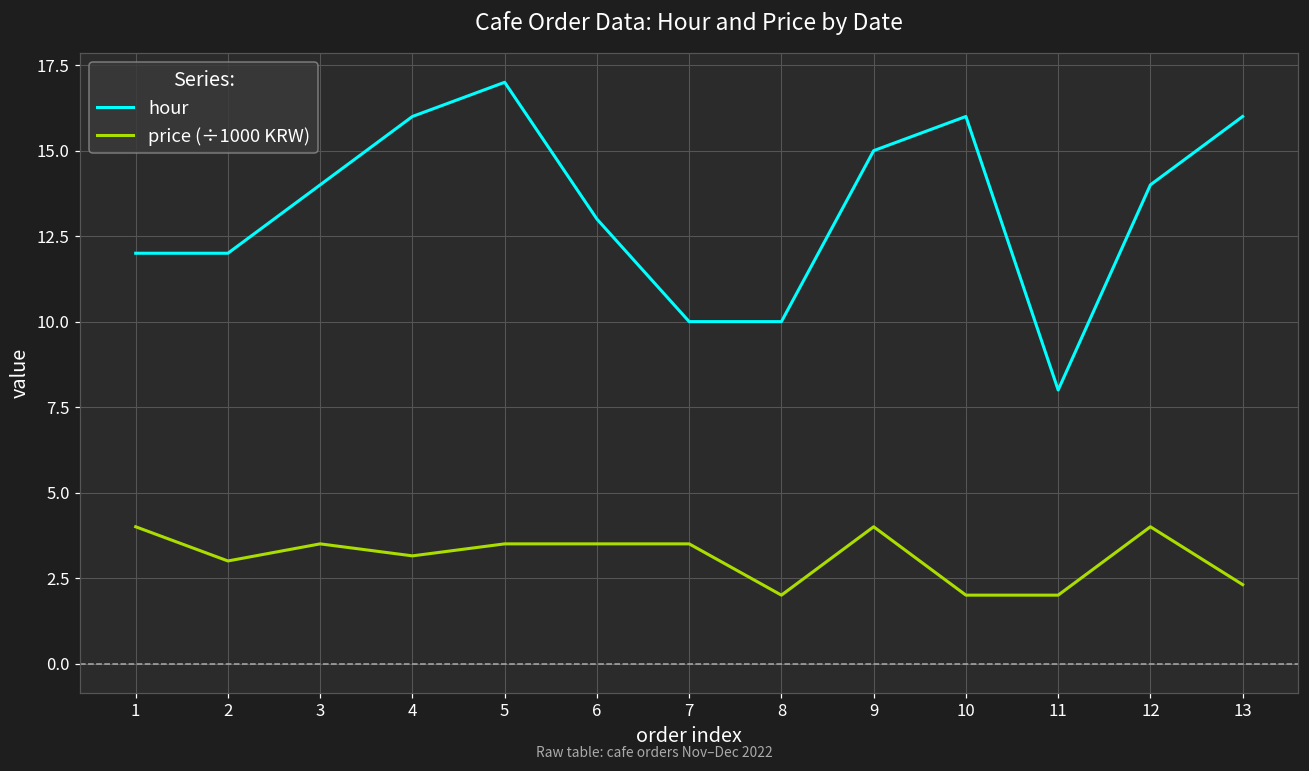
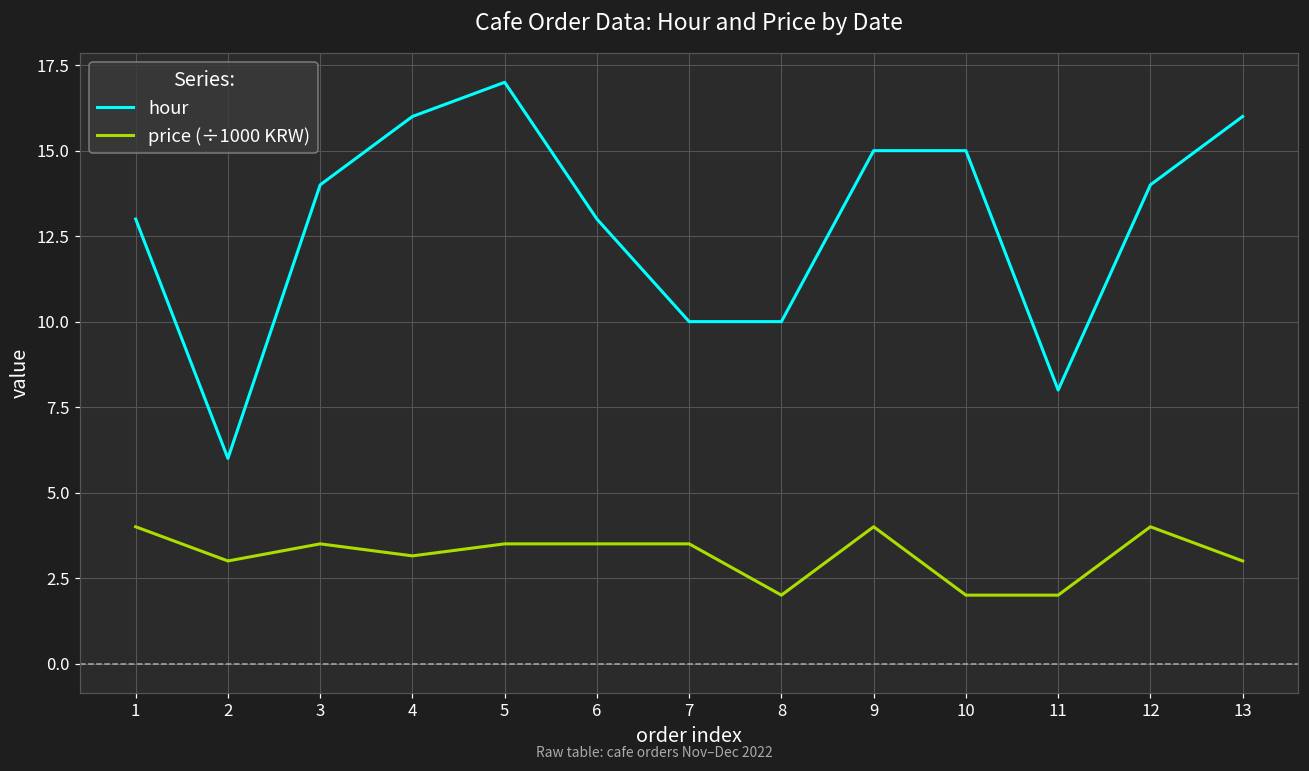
  {
    "hour": {
-     "1": 12,
-     "2": 12,
+     "1": 13,
+     "2": 6,
      "3": 14,
      "4": 16,
      "5": 17,
      "6": 13,
      "7": 10,
      "8": 10,
      "9": 15,
-     "10": 16,
+     "10": 15,
      "11": 8,
      "12": 14,
      "13": 16
    },
    "price (÷1000 KRW)": {
      "1": 4.0,
      "2": 3.0,
      "3": 3.5,
      "4": 3.1,
      "5": 3.5,
      "6": 3.5,
      "7": 3.5,
      "8": 2.0,
      "9": 4.0,
      "10": 2.0,
      "11": 2.0,
      "12": 4.0,
-     "13": 2.3
+     "13": 3.0
    }
  }
